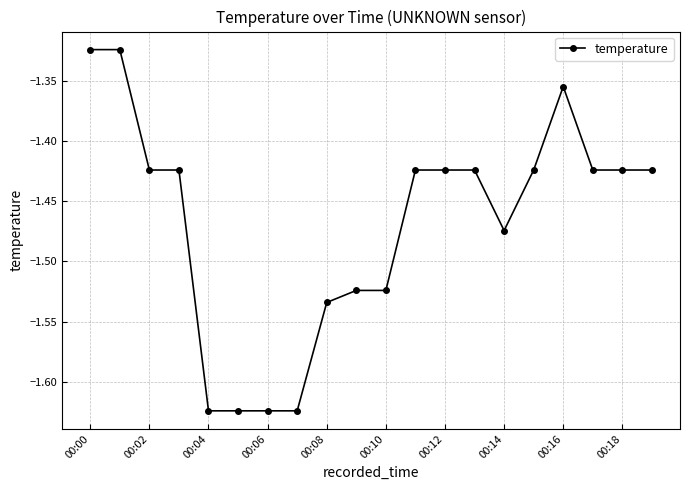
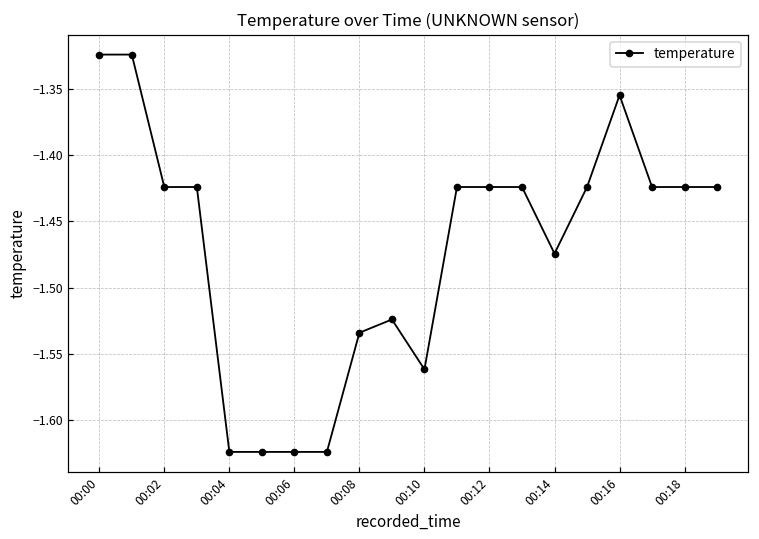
  {
    "00:00": -1.324,
    "00:02": -1.424,
    "00:04": -1.624,
    "00:06": -1.624,
    "00:08": -1.534,
-   "00:10": -1.524,
+   "00:10": -1.562,
    "00:12": -1.424,
    "00:14": -1.474,
    "00:16": -1.355,
    "00:18": -1.424
  }
